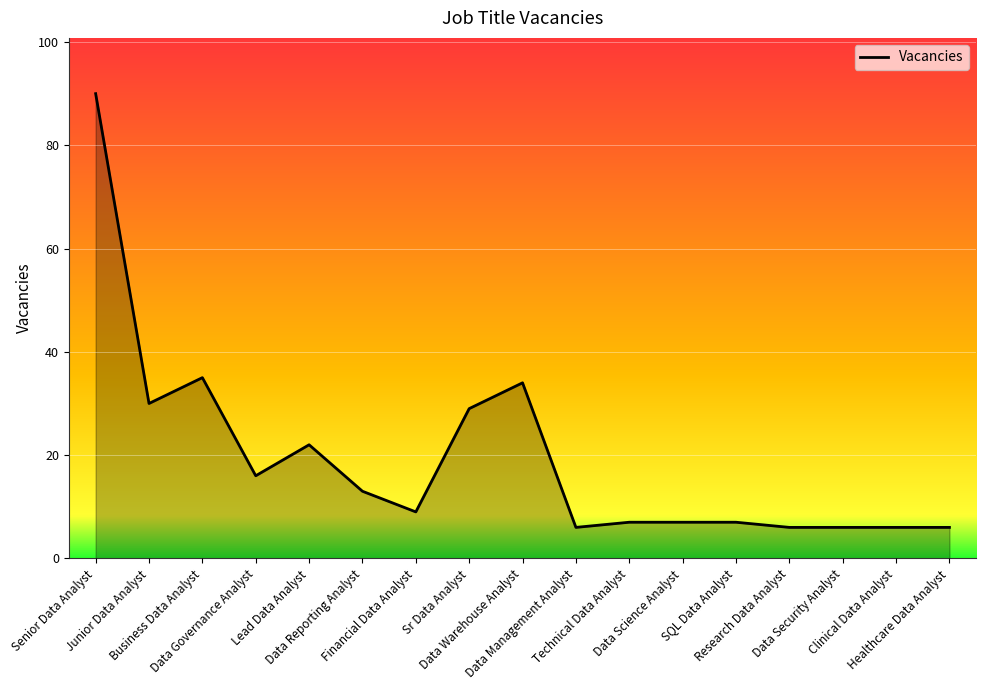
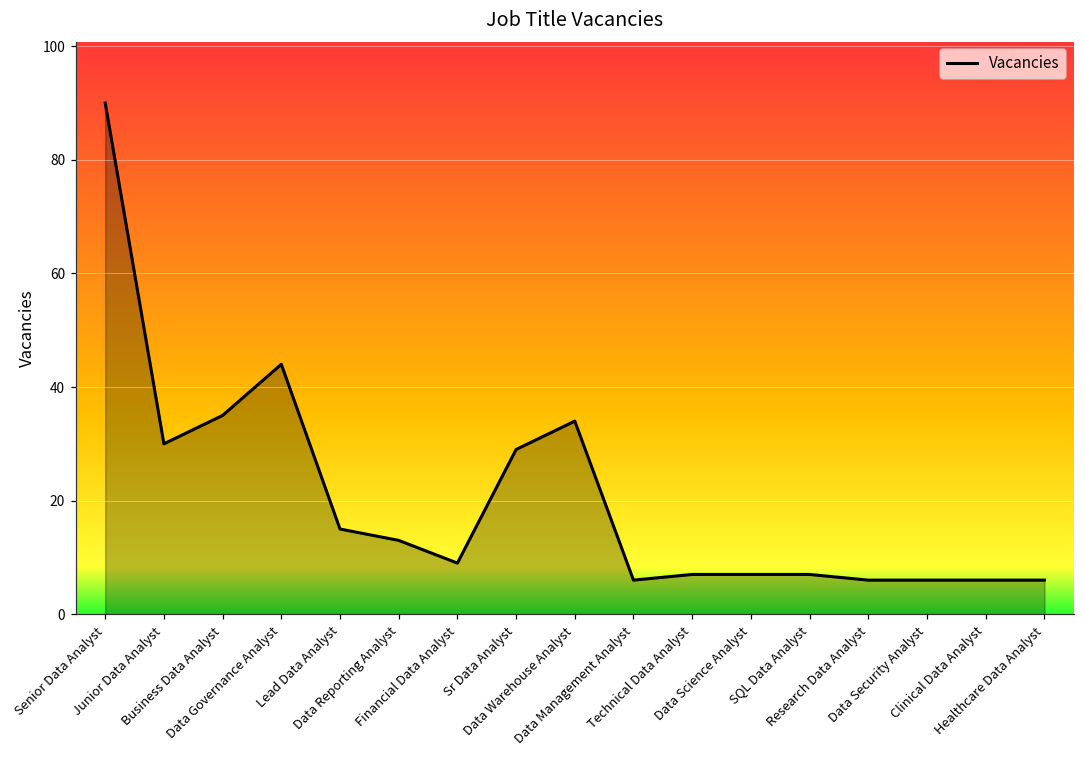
  {
    "Senior Data Analyst": 90,
    "Junior Data Analyst": 30,
    "Business Data Analyst": 35,
-   "Data Governance Analyst": 16,
-   "Lead Data Analyst": 22,
+   "Data Governance Analyst": 44,
+   "Lead Data Analyst": 15,
    "Data Reporting Analyst": 13,
    "Financial Data Analyst": 9,
    "Sr Data Analyst": 29,
    "Data Warehouse Analyst": 34,
    "Data Management Analyst": 6,
    "Technical Data Analyst": 7,
    "Data Science Analyst": 7,
    "SQL Data Analyst": 7,
    "Research Data Analyst": 6,
    "Data Security Analyst": 6,
    "Clinical Data Analyst": 6,
    "Healthcare Data Analyst": 6
  }
